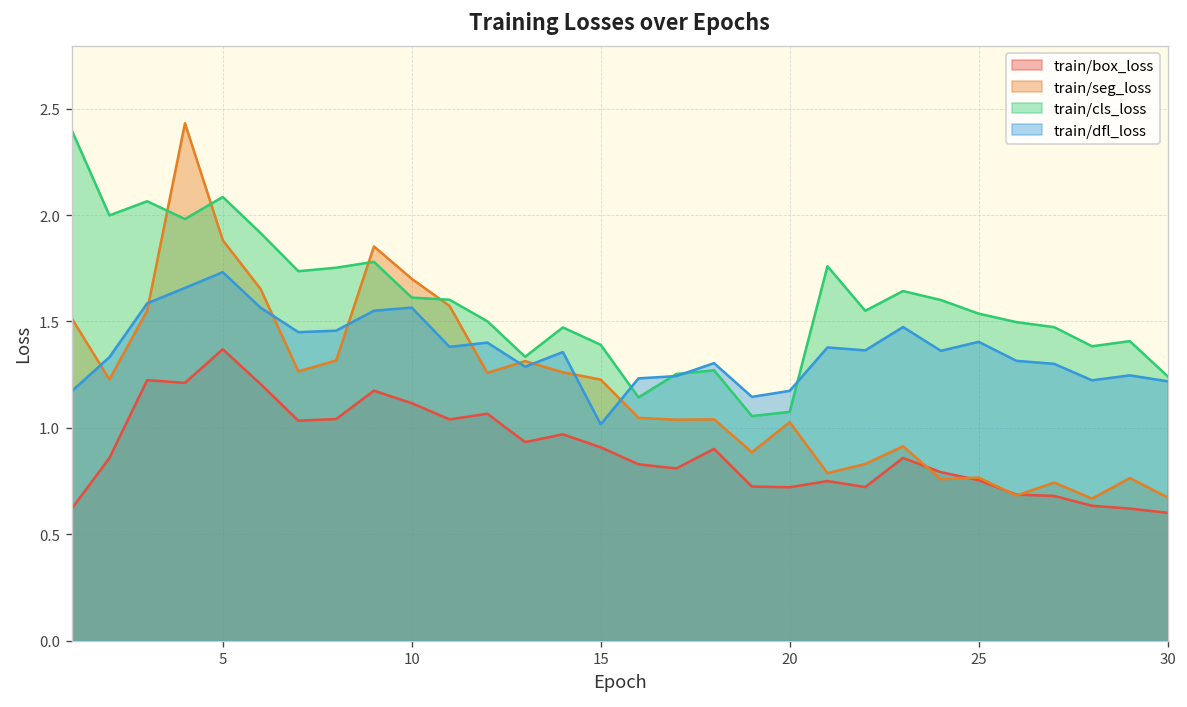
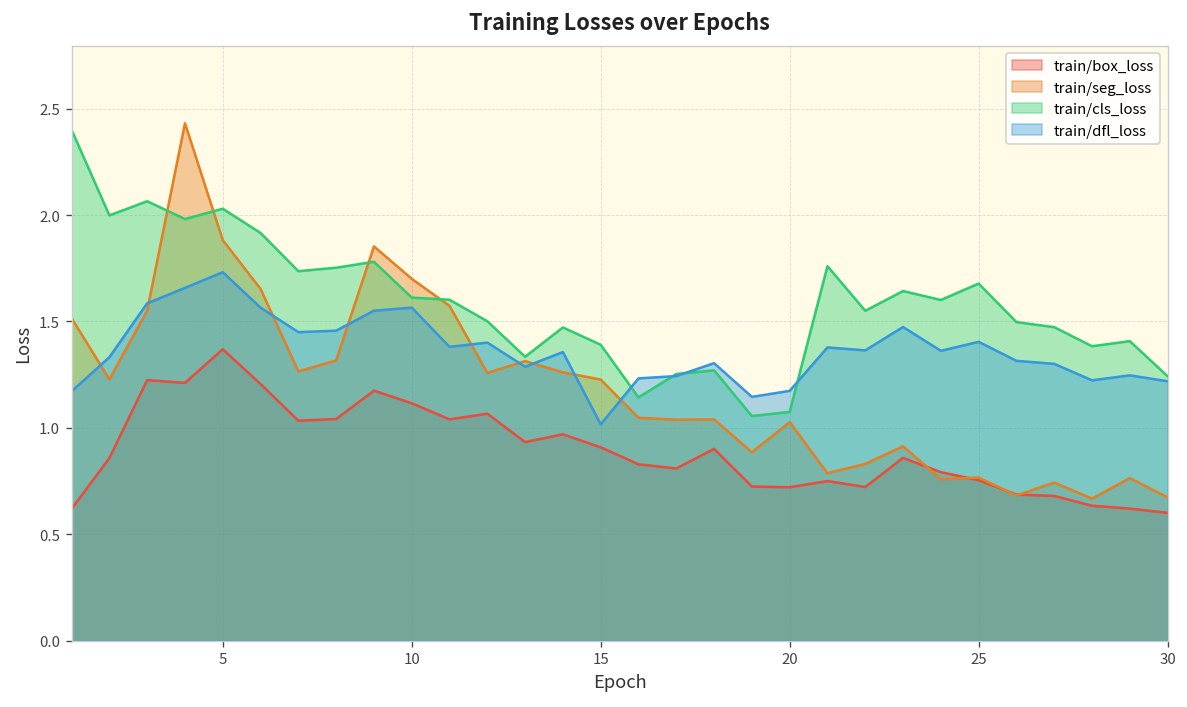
  {
    "train/cls_loss": {
-     "5": 2.08,
+     "5": 2.03,
      "10": 1.61,
      "15": 1.39,
      "20": 1.08,
-     "25": 1.54,
+     "25": 1.68,
      "30": 1.24
    },
    "train/dfl_loss": {
      "5": 1.73,
      "10": 1.56,
      "15": 1.02,
      "20": 1.17,
      "25": 1.40,
      "30": 1.22
    }
  }
